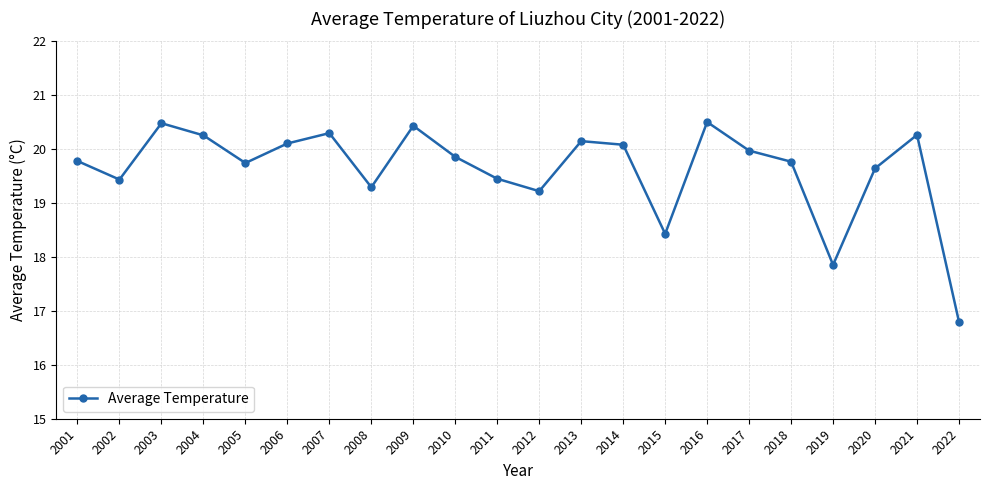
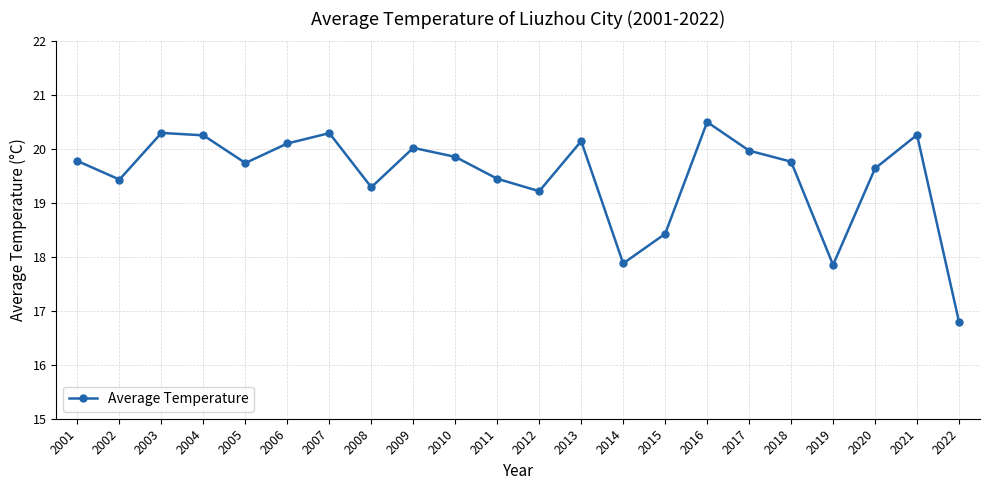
  {
    "2001": 19.8,
    "2002": 19.4,
-   "2003": 20.5,
+   "2003": 20.3,
    "2004": 20.3,
    "2005": 19.7,
    "2006": 20.1,
    "2007": 20.3,
    "2008": 19.3,
-   "2009": 20.4,
+   "2009": 20.0,
    "2010": 19.9,
    "2011": 19.5,
    "2012": 19.2,
    "2013": 20.1,
-   "2014": 20.1,
+   "2014": 17.9,
    "2015": 18.4,
    "2016": 20.5,
    "2017": 20.0,
    "2018": 19.8,
    "2019": 17.9,
    "2020": 19.6,
    "2021": 20.3,
    "2022": 16.8
  }
